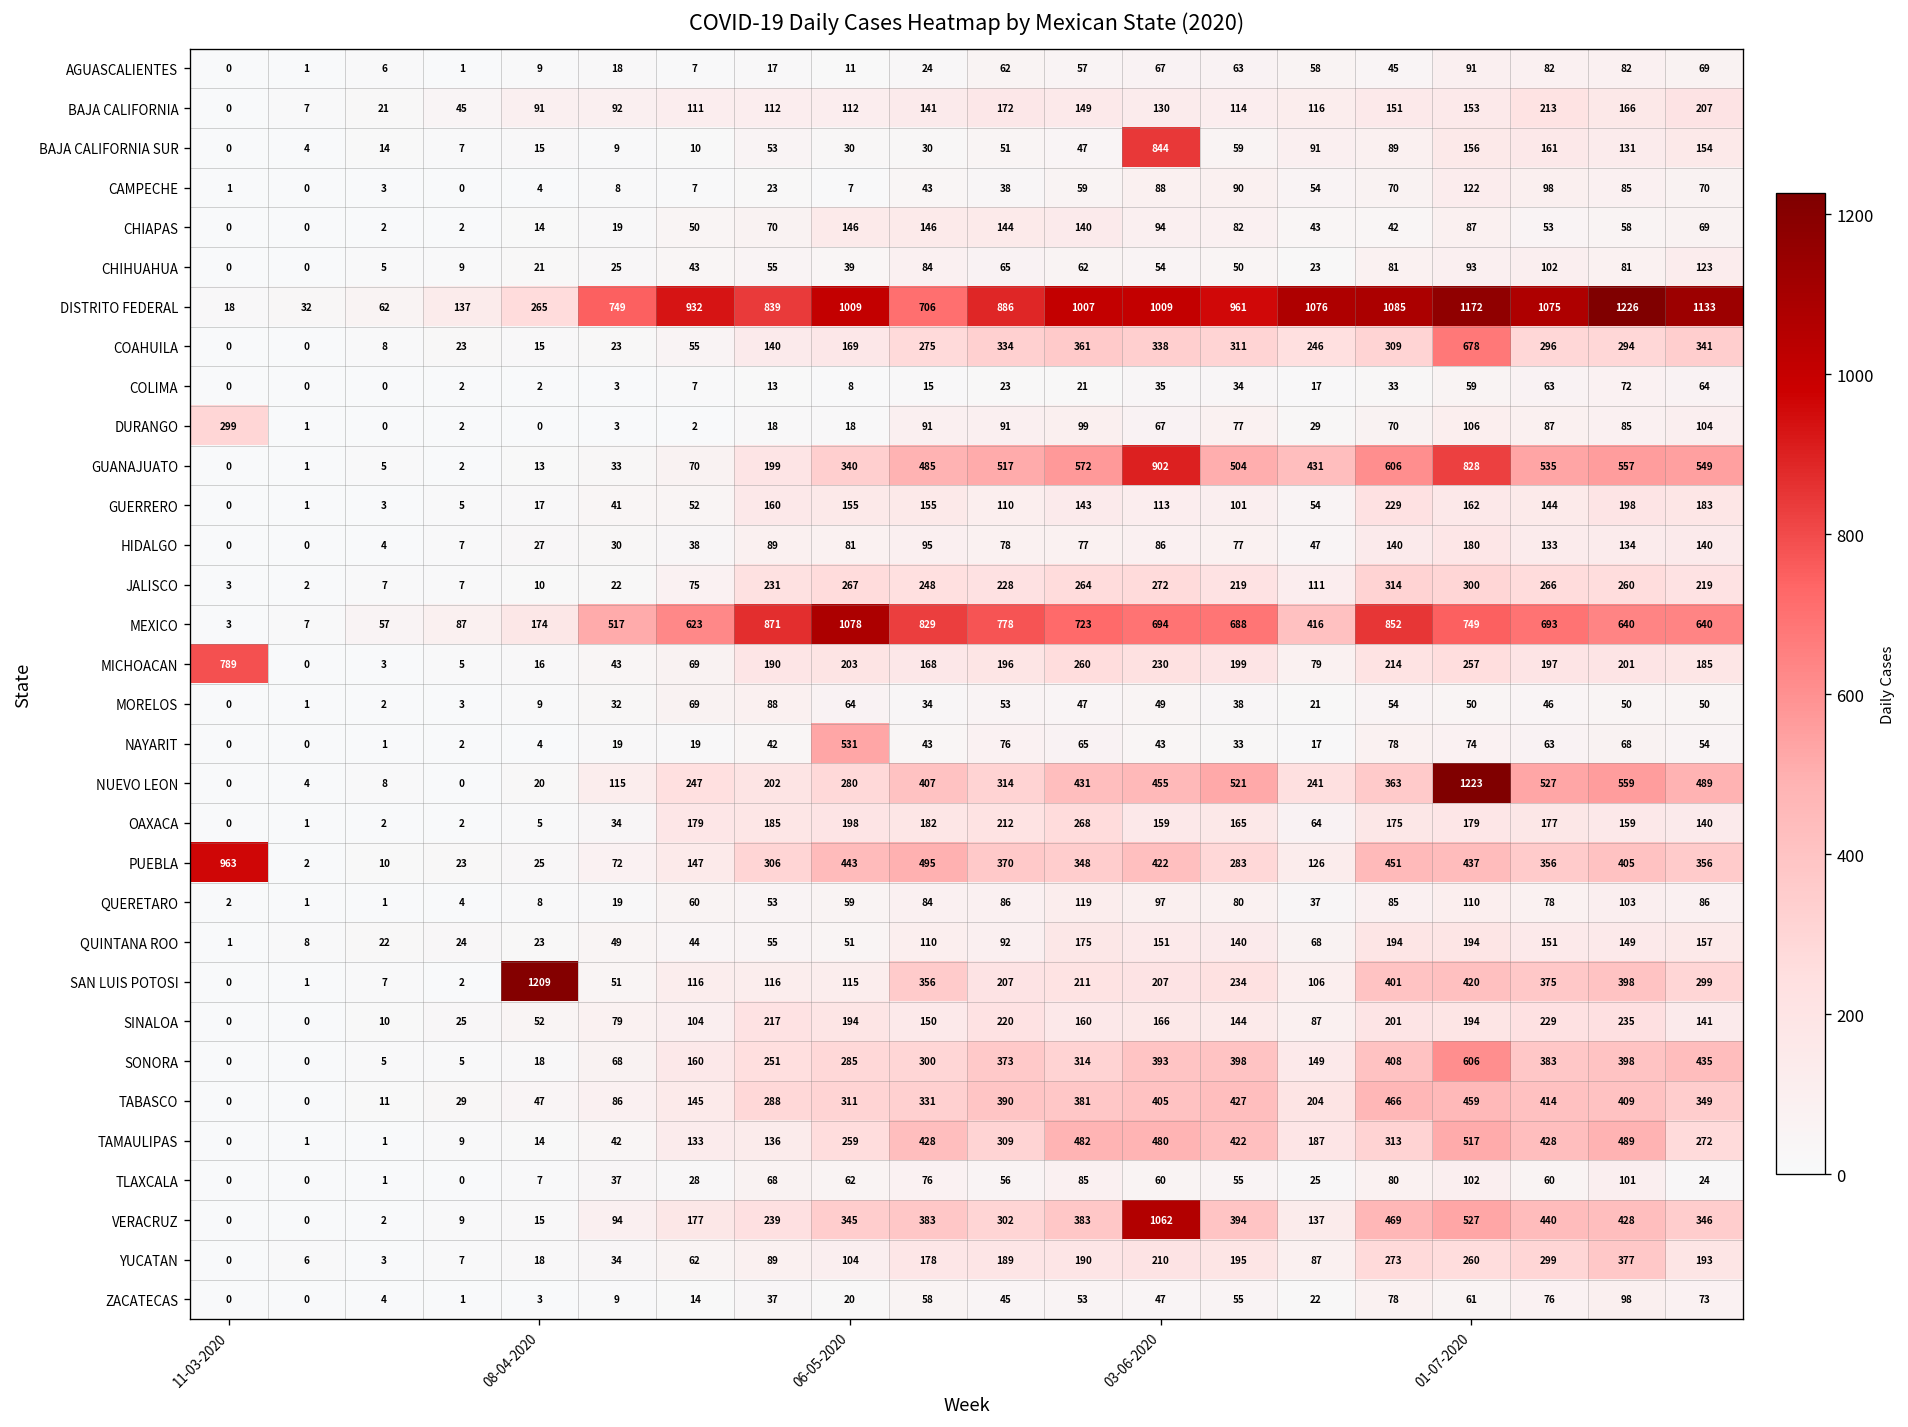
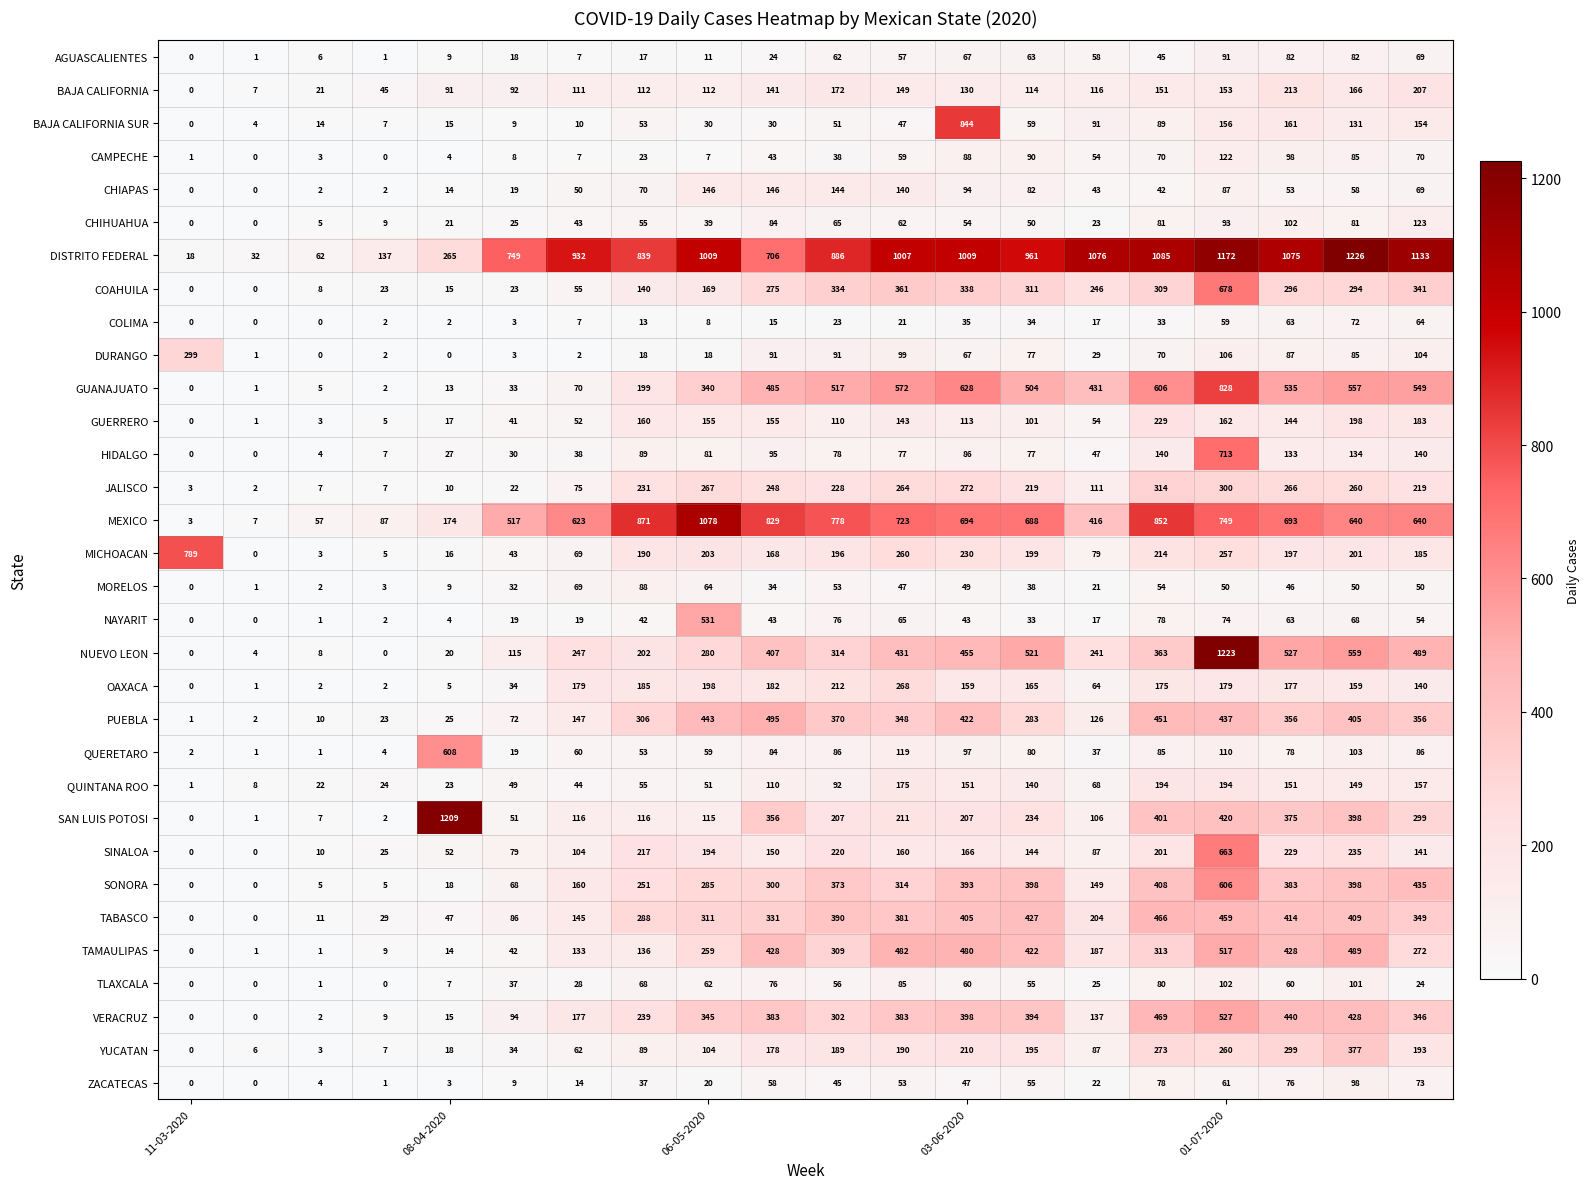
  {
    "AGUASCALIENTES": {
      "11-03-2020": 0,
      "08-04-2020": 9,
      "06-05-2020": 11,
      "03-06-2020": 67,
      "01-07-2020": 91
    },
    "BAJA CALIFORNIA": {
      "11-03-2020": 0,
      "08-04-2020": 91,
      "06-05-2020": 112,
      "03-06-2020": 130,
      "01-07-2020": 153
    },
    "BAJA CALIFORNIA SUR": {
      "11-03-2020": 0,
      "08-04-2020": 15,
      "06-05-2020": 30,
      "03-06-2020": 844,
      "01-07-2020": 156
    },
    "CAMPECHE": {
      "11-03-2020": 1,
      "08-04-2020": 4,
      "06-05-2020": 7,
      "03-06-2020": 88,
      "01-07-2020": 122
    },
    "CHIAPAS": {
      "11-03-2020": 0,
      "08-04-2020": 14,
      "06-05-2020": 146,
      "03-06-2020": 94,
      "01-07-2020": 87
    },
    "CHIHUAHUA": {
      "11-03-2020": 0,
      "08-04-2020": 21,
      "06-05-2020": 39,
      "03-06-2020": 54,
      "01-07-2020": 93
    },
    "DISTRITO FEDERAL": {
      "11-03-2020": 18,
      "08-04-2020": 265,
      "06-05-2020": 1009,
      "03-06-2020": 1009,
      "01-07-2020": 1172
    },
    "COAHUILA": {
      "11-03-2020": 0,
      "08-04-2020": 15,
      "06-05-2020": 169,
      "03-06-2020": 338,
      "01-07-2020": 678
    },
    "COLIMA": {
      "11-03-2020": 0,
      "08-04-2020": 2,
      "06-05-2020": 8,
      "03-06-2020": 35,
      "01-07-2020": 59
    },
    "DURANGO": {
      "11-03-2020": 299,
      "08-04-2020": 0,
      "06-05-2020": 18,
      "03-06-2020": 67,
      "01-07-2020": 106
    },
    "GUANAJUATO": {
      "11-03-2020": 0,
      "08-04-2020": 13,
      "06-05-2020": 340,
-     "03-06-2020": 902,
+     "03-06-2020": 628,
      "01-07-2020": 828
    },
    "GUERRERO": {
      "11-03-2020": 0,
      "08-04-2020": 17,
      "06-05-2020": 155,
      "03-06-2020": 113,
      "01-07-2020": 162
    },
    "HIDALGO": {
      "11-03-2020": 0,
      "08-04-2020": 27,
      "06-05-2020": 81,
      "03-06-2020": 86,
-     "01-07-2020": 180
+     "01-07-2020": 713
    },
    "JALISCO": {
      "11-03-2020": 3,
      "08-04-2020": 10,
      "06-05-2020": 267,
      "03-06-2020": 272,
      "01-07-2020": 300
    },
    "MEXICO": {
      "11-03-2020": 3,
      "08-04-2020": 174,
      "06-05-2020": 1078,
      "03-06-2020": 694,
      "01-07-2020": 749
    },
    "MICHOACAN": {
      "11-03-2020": 789,
      "08-04-2020": 16,
      "06-05-2020": 203,
      "03-06-2020": 230,
      "01-07-2020": 257
    },
    "MORELOS": {
      "11-03-2020": 0,
      "08-04-2020": 9,
      "06-05-2020": 64,
      "03-06-2020": 49,
      "01-07-2020": 50
    },
    "NAYARIT": {
      "11-03-2020": 0,
      "08-04-2020": 4,
      "06-05-2020": 531,
      "03-06-2020": 43,
      "01-07-2020": 74
    },
    "NUEVO LEON": {
      "11-03-2020": 0,
      "08-04-2020": 20,
      "06-05-2020": 280,
      "03-06-2020": 455,
      "01-07-2020": 1223
    },
    "OAXACA": {
      "11-03-2020": 0,
      "08-04-2020": 5,
      "06-05-2020": 198,
      "03-06-2020": 159,
      "01-07-2020": 179
    },
    "PUEBLA": {
-     "11-03-2020": 963,
+     "11-03-2020": 1,
      "08-04-2020": 25,
      "06-05-2020": 443,
      "03-06-2020": 422,
      "01-07-2020": 437
    },
    "QUERETARO": {
      "11-03-2020": 2,
-     "08-04-2020": 8,
+     "08-04-2020": 608,
      "06-05-2020": 59,
      "03-06-2020": 97,
      "01-07-2020": 110
    },
    "QUINTANA ROO": {
      "11-03-2020": 1,
      "08-04-2020": 23,
      "06-05-2020": 51,
      "03-06-2020": 151,
      "01-07-2020": 194
    },
    "SAN LUIS POTOSI": {
      "11-03-2020": 0,
      "08-04-2020": 1209,
      "06-05-2020": 115,
      "03-06-2020": 207,
      "01-07-2020": 420
    },
    "SINALOA": {
      "11-03-2020": 0,
      "08-04-2020": 52,
      "06-05-2020": 194,
      "03-06-2020": 166,
-     "01-07-2020": 194
+     "01-07-2020": 663
    },
    "SONORA": {
      "11-03-2020": 0,
      "08-04-2020": 18,
      "06-05-2020": 285,
      "03-06-2020": 393,
      "01-07-2020": 606
    },
    "TABASCO": {
      "11-03-2020": 0,
      "08-04-2020": 47,
      "06-05-2020": 311,
      "03-06-2020": 405,
      "01-07-2020": 459
    },
    "TAMAULIPAS": {
      "11-03-2020": 0,
      "08-04-2020": 14,
      "06-05-2020": 259,
      "03-06-2020": 480,
      "01-07-2020": 517
    },
    "TLAXCALA": {
      "11-03-2020": 0,
      "08-04-2020": 7,
      "06-05-2020": 62,
      "03-06-2020": 60,
      "01-07-2020": 102
    },
    "VERACRUZ": {
      "11-03-2020": 0,
      "08-04-2020": 15,
      "06-05-2020": 345,
-     "03-06-2020": 1062,
+     "03-06-2020": 398,
      "01-07-2020": 527
    },
    "YUCATAN": {
      "11-03-2020": 0,
      "08-04-2020": 18,
      "06-05-2020": 104,
      "03-06-2020": 210,
      "01-07-2020": 260
    },
    "ZACATECAS": {
      "11-03-2020": 0,
      "08-04-2020": 3,
      "06-05-2020": 20,
      "03-06-2020": 47,
      "01-07-2020": 61
    }
  }
